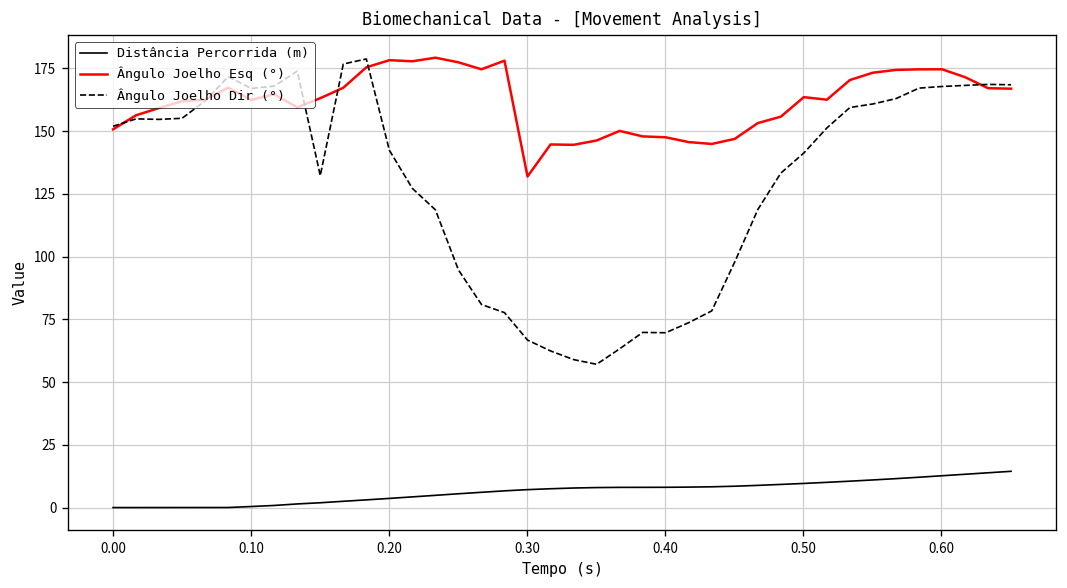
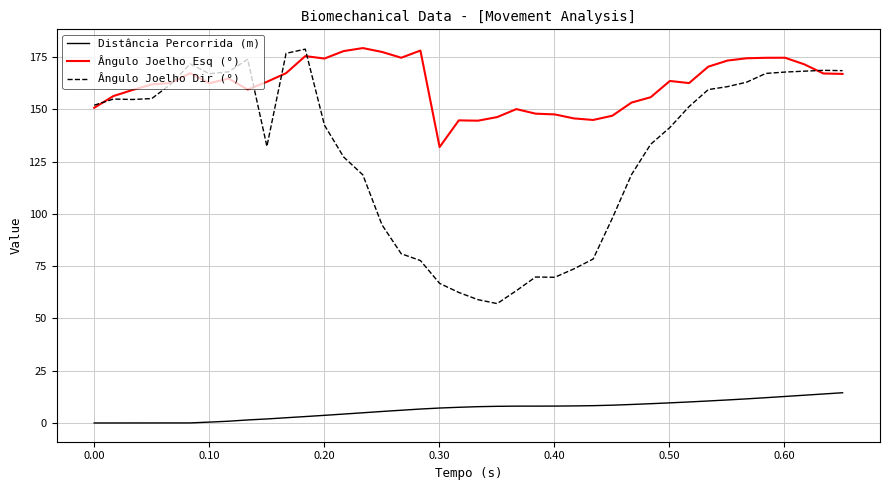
  {
    "Ângulo Joelho Esq (°)": {
      "0.00": 151,
-     "0.20": 178,
+     "0.20": 174,
      "0.30": 132
    }
  }
